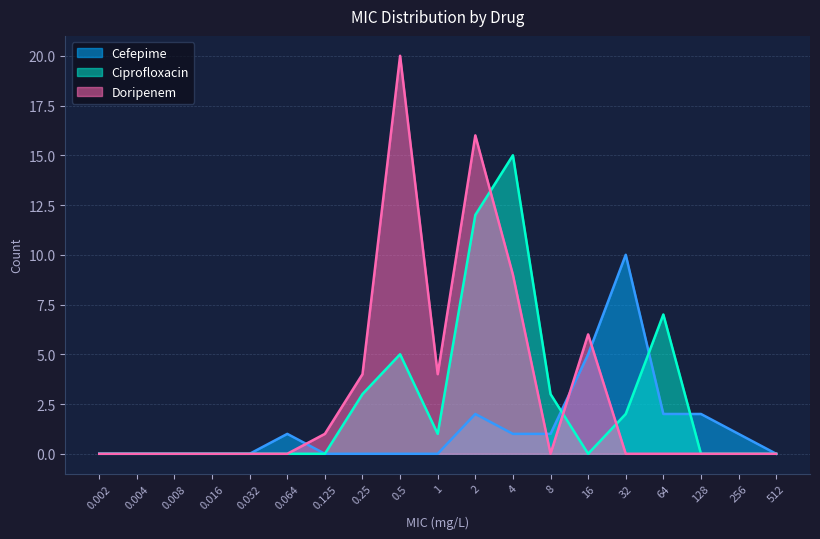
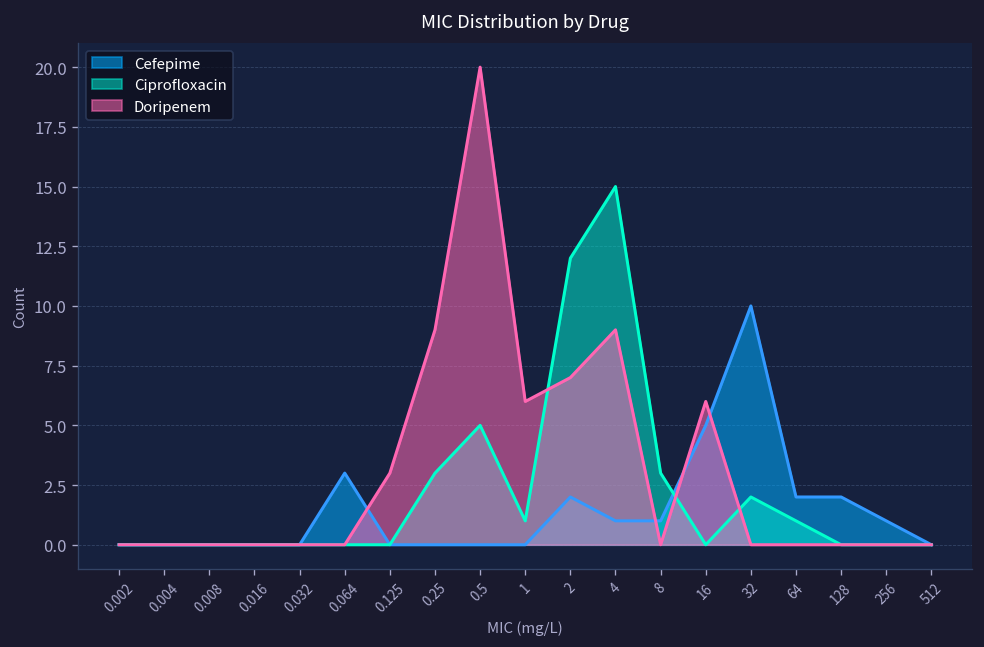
  {
    "Cefepime": {
-     "0.064": 1,
+     "0.064": 3,
      "0.25": 0,
      "0.5": 0,
      "1": 0,
      "2": 2,
      "4": 1,
      "8": 1,
      "16": 5,
      "32": 10,
      "64": 2,
      "128": 2,
      "256": 1
    },
    "Ciprofloxacin": {
      "0.25": 3,
      "0.5": 5,
      "1": 1,
      "2": 12,
      "4": 15,
      "8": 3,
      "16": 0,
      "32": 2,
-     "64": 7
+     "64": 1
    },
    "Doripenem": {
-     "0.125": 1,
-     "0.25": 4,
+     "0.125": 3,
+     "0.25": 9,
      "0.5": 20,
-     "1": 4,
-     "2": 16,
+     "1": 6,
+     "2": 7,
      "4": 9,
      "8": 0,
      "16": 6,
      "32": 0,
      "64": 0
    }
  }
